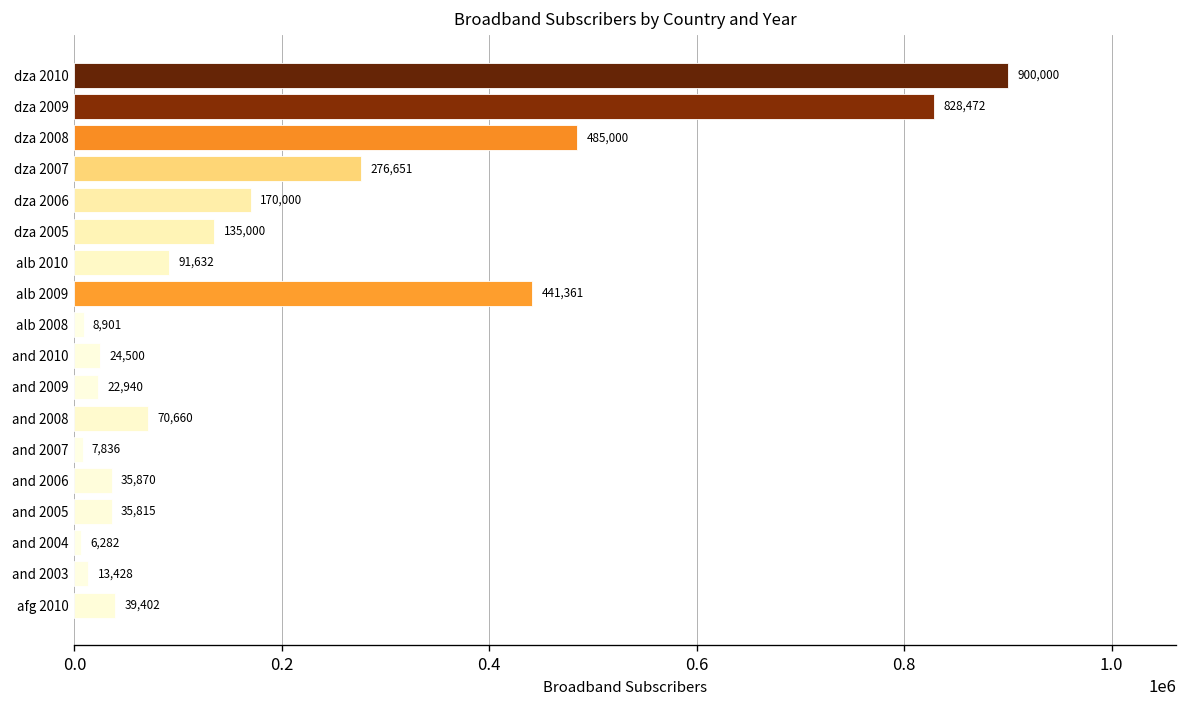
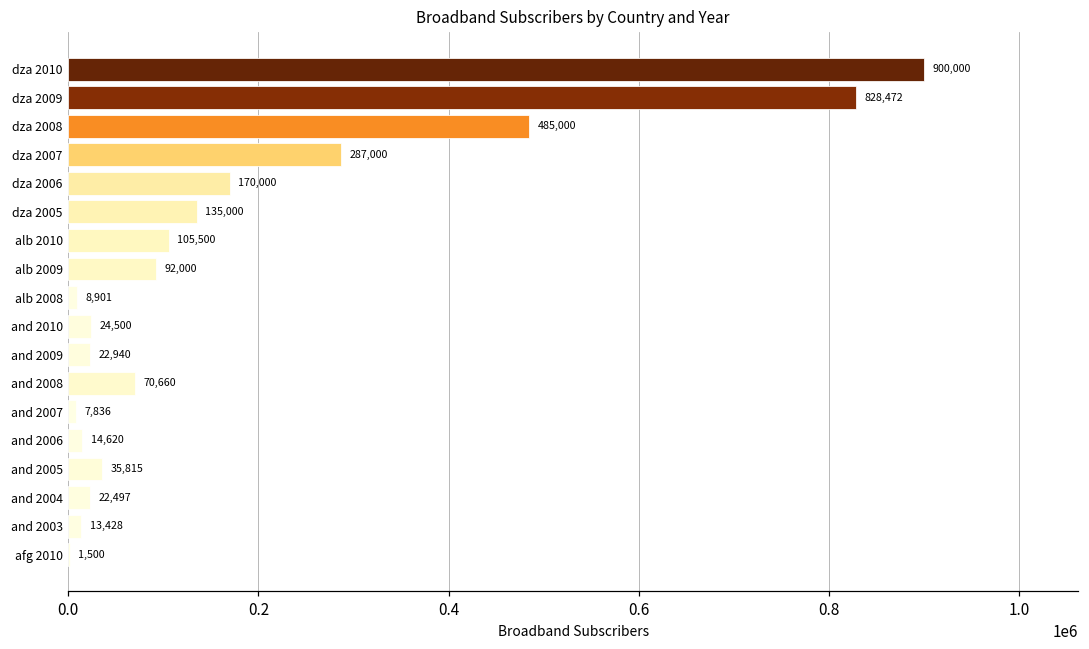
  {
    "dza 2010": "900,000",
    "dza 2009": "828,472",
    "dza 2008": "485,000",
-   "dza 2007": "276,651",
+   "dza 2007": "287,000",
    "dza 2006": "170,000",
    "dza 2005": "135,000",
-   "alb 2010": "91,632",
-   "alb 2009": "441,361",
+   "alb 2010": "105,500",
+   "alb 2009": "92,000",
    "alb 2008": "8,901",
    "and 2010": "24,500",
    "and 2009": "22,940",
    "and 2008": "70,660",
    "and 2007": "7,836",
-   "and 2006": "35,870",
+   "and 2006": "14,620",
    "and 2005": "35,815",
-   "and 2004": "6,282",
+   "and 2004": "22,497",
    "and 2003": "13,428",
-   "afg 2010": "39,402"
+   "afg 2010": "1,500"
  }
